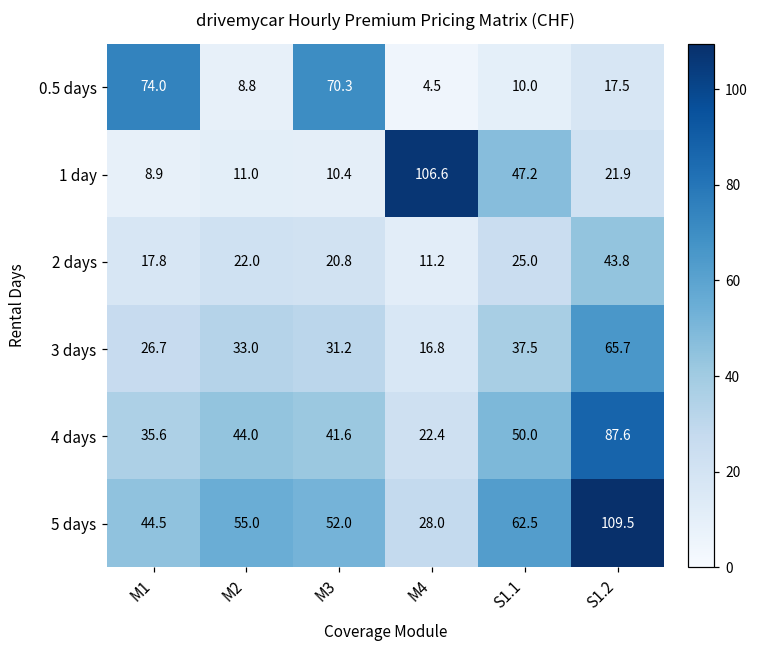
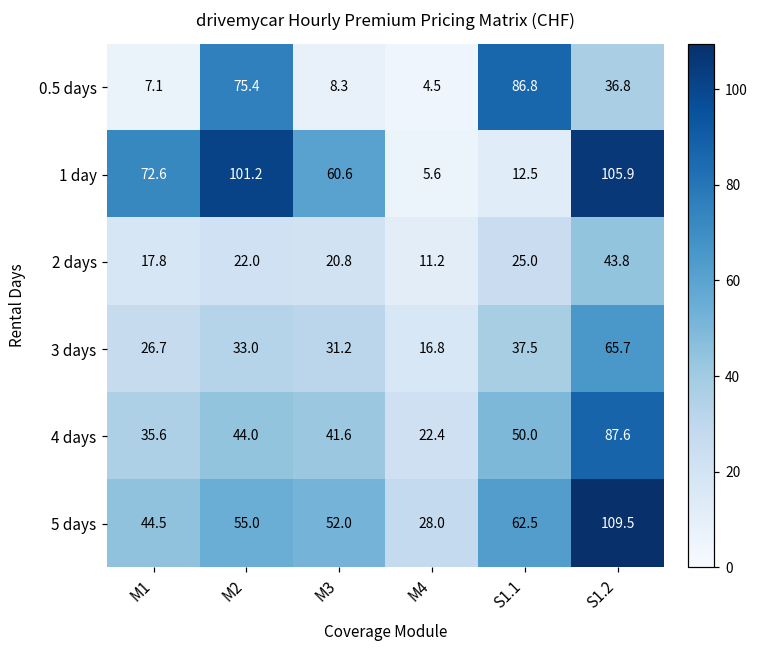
  {
    "0.5 days": {
-     "M1": 74.0,
-     "M2": 8.8,
-     "M3": 70.3,
+     "M1": 7.1,
+     "M2": 75.4,
+     "M3": 8.3,
      "M4": 4.5,
-     "S1.1": 10.0,
-     "S1.2": 17.5
+     "S1.1": 86.8,
+     "S1.2": 36.8
    },
    "1 day": {
-     "M1": 8.9,
-     "M2": 11.0,
-     "M3": 10.4,
-     "M4": 106.6,
-     "S1.1": 47.2,
-     "S1.2": 21.9
+     "M1": 72.6,
+     "M2": 101.2,
+     "M3": 60.6,
+     "M4": 5.6,
+     "S1.1": 12.5,
+     "S1.2": 105.9
    },
    "2 days": {
      "M1": 17.8,
      "M2": 22.0,
      "M3": 20.8,
      "M4": 11.2,
      "S1.1": 25.0,
      "S1.2": 43.8
    },
    "3 days": {
      "M1": 26.7,
      "M2": 33.0,
      "M3": 31.2,
      "M4": 16.8,
      "S1.1": 37.5,
      "S1.2": 65.7
    },
    "4 days": {
      "M1": 35.6,
      "M2": 44.0,
      "M3": 41.6,
      "M4": 22.4,
      "S1.1": 50.0,
      "S1.2": 87.6
    },
    "5 days": {
      "M1": 44.5,
      "M2": 55.0,
      "M3": 52.0,
      "M4": 28.0,
      "S1.1": 62.5,
      "S1.2": 109.5
    }
  }
